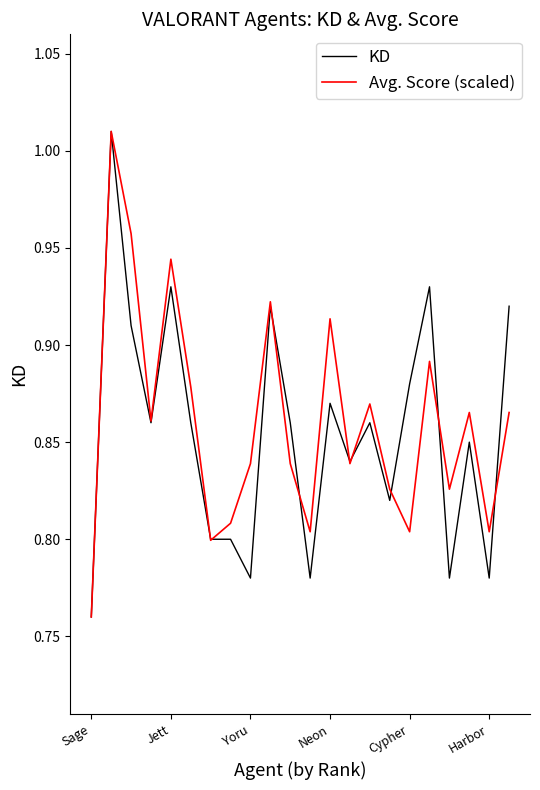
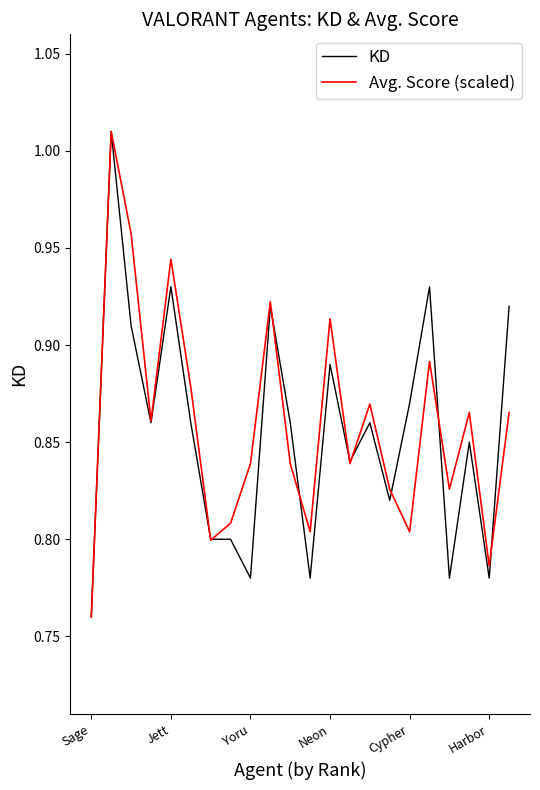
  {
    "KD": {
      "Jett": 0.93,
      "Yoru": 0.78,
-     "Neon": 0.87,
-     "Cypher": 0.88,
+     "Neon": 0.89,
+     "Cypher": 0.87,
      "Harbor": 0.78
    },
    "Avg. Score (scaled)": {
      "Jett": 0.944,
      "Yoru": 0.839,
      "Neon": 0.914,
      "Cypher": 0.804,
-     "Harbor": 0.804
+     "Harbor": 0.786
    }
  }
